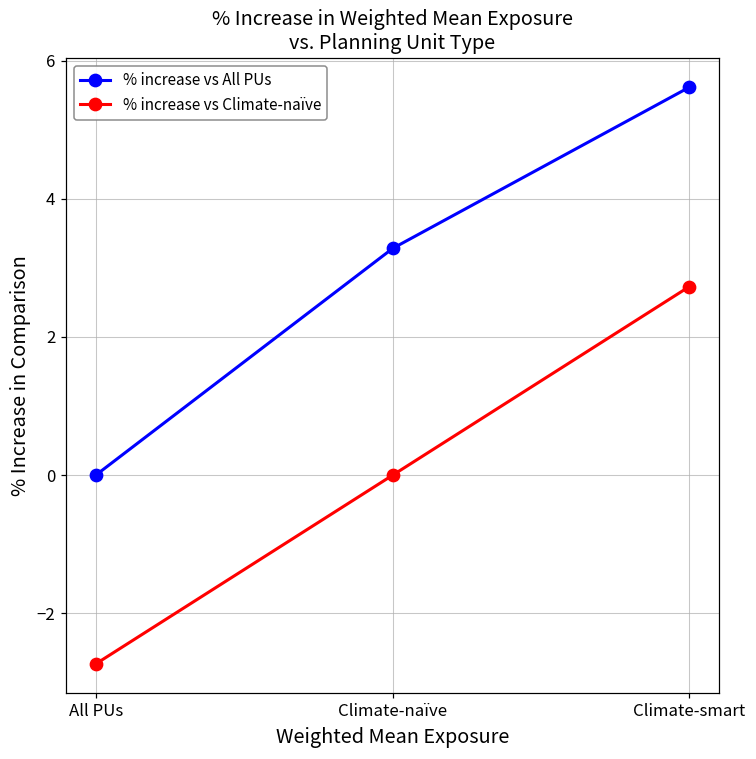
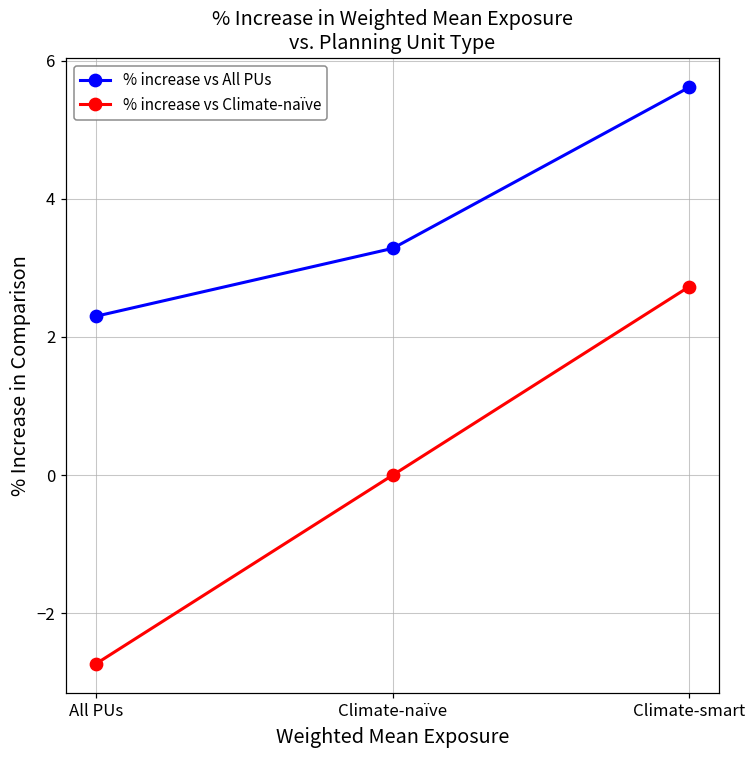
  {
    "% increase vs All PUs": {
-     "All PUs": 0.0,
+     "All PUs": 2.3,
      "Climate-naïve": 3.3,
      "Climate-smart": 5.6
    },
    "% increase vs Climate-naïve": {
      "All PUs": -2.7,
      "Climate-naïve": 0.0,
      "Climate-smart": 2.7
    }
  }
